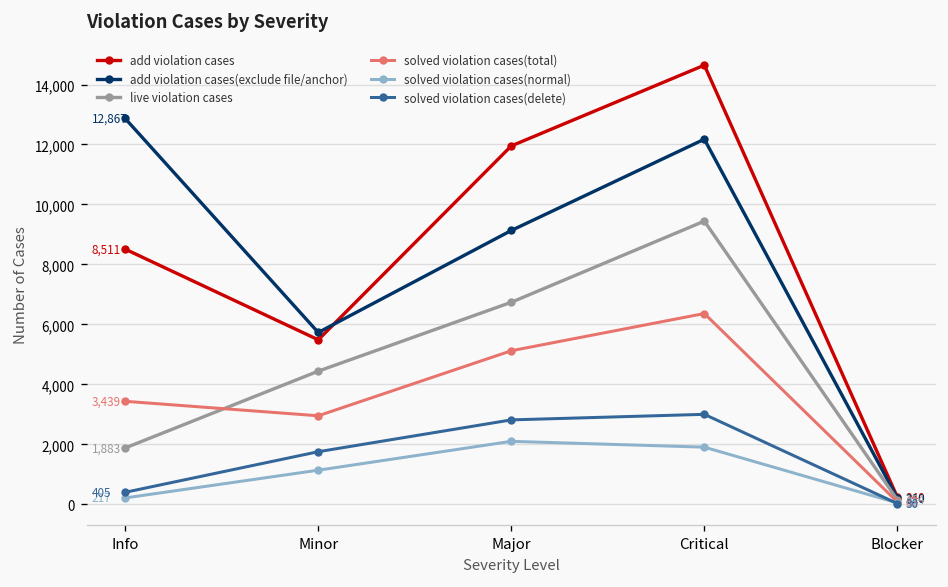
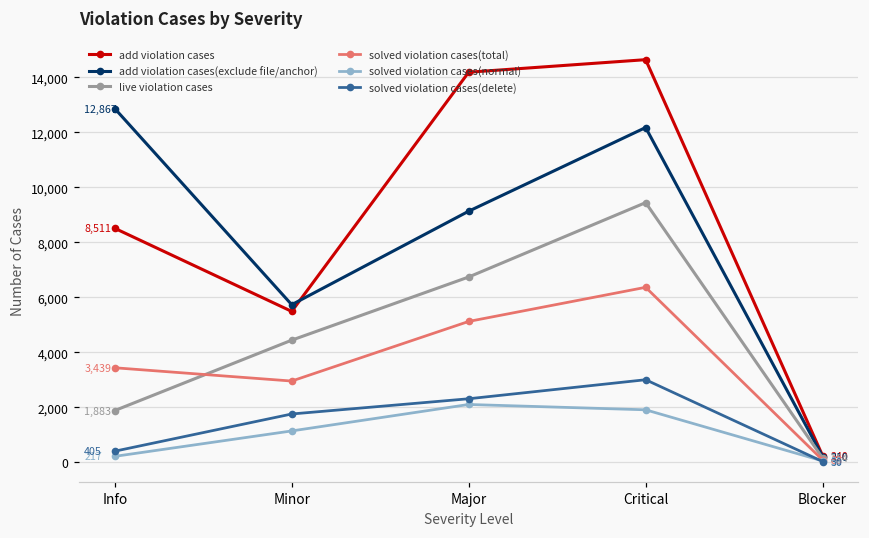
  {
    "add violation cases": {
      "Minor": "5,500",
-     "Major": "12,000",
+     "Major": "14,200",
      "Critical": "14,600"
    },
    "add violation cases(exclude file/anchor)": {
      "Info": "12,867"
    },
    "solved violation cases(total)": {
      "Info": "3,439"
    },
    "solved violation cases(delete)": {
      "Minor": "1,800",
-     "Major": "2,800",
+     "Major": "2,300",
      "Critical": "3,000"
    }
  }
